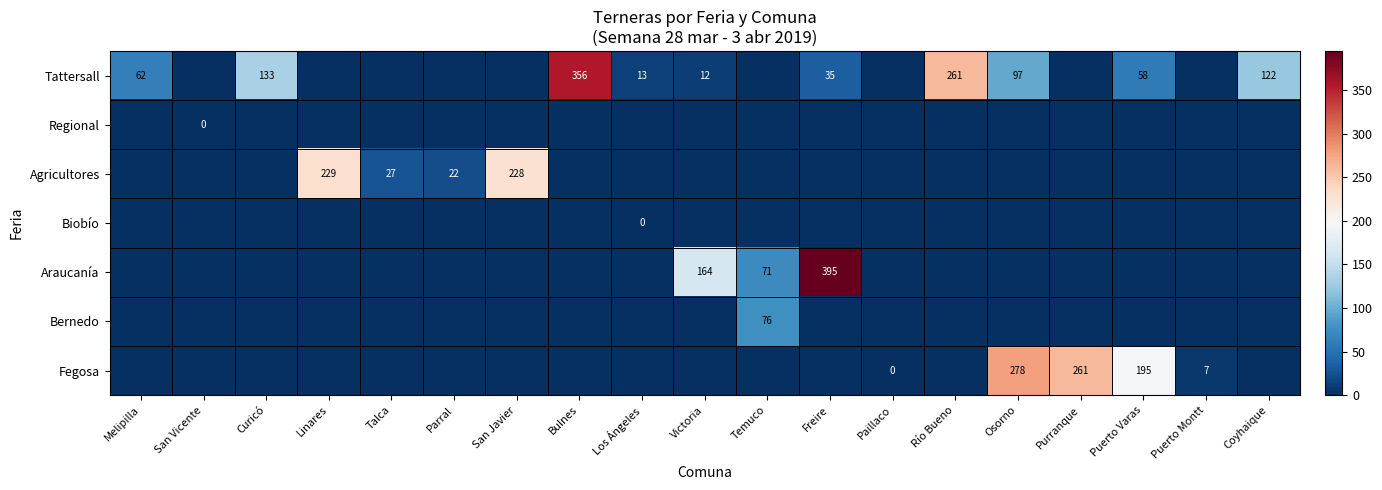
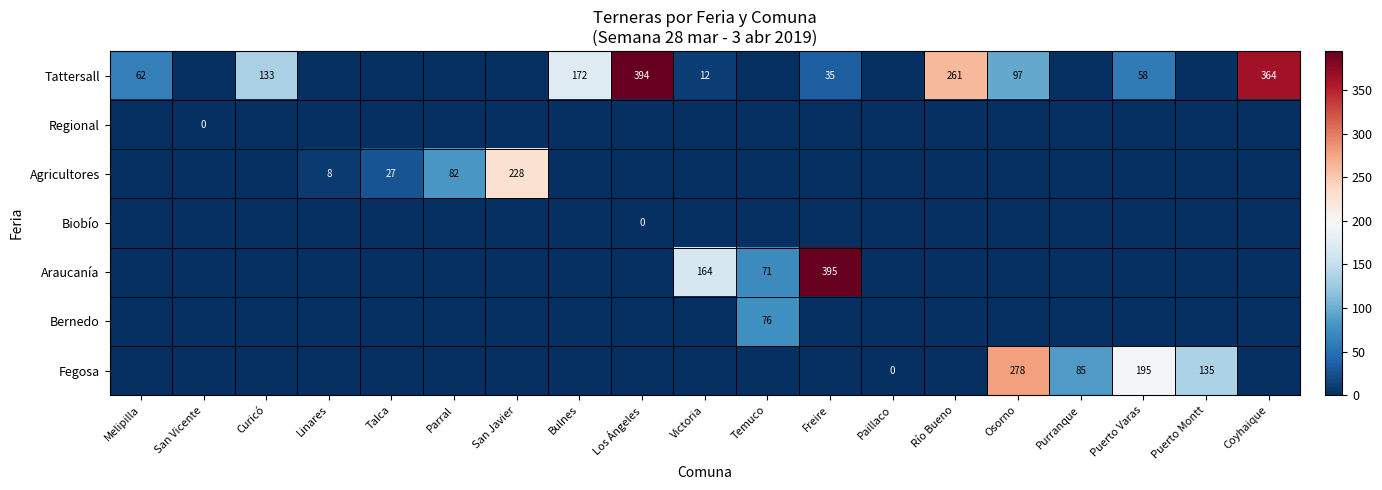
  {
    "Tattersall": {
      "Melipilla": 62,
      "Curicó": 133,
-     "Bulnes": 356,
-     "Los Ángeles": 13,
+     "Bulnes": 172,
+     "Los Ángeles": 394,
      "Victoria": 12,
      "Freire": 35,
      "Río Bueno": 261,
      "Osorno": 97,
      "Puerto Varas": 58,
-     "Coyhaique": 122
+     "Coyhaique": 364
    },
    "Regional": {
      "San Vicente": 0
    },
    "Agricultores": {
-     "Linares": 229,
+     "Linares": 8,
      "Talca": 27,
-     "Parral": 22,
+     "Parral": 82,
      "San Javier": 228
    },
    "Biobío": {
      "Los Ángeles": 0
    },
    "Araucanía": {
      "Victoria": 164,
      "Temuco": 71,
      "Freire": 395
    },
    "Bernedo": {
      "Temuco": 76
    },
    "Fegosa": {
      "Paillaco": 0,
      "Osorno": 278,
-     "Purranque": 261,
+     "Purranque": 85,
      "Puerto Varas": 195,
-     "Puerto Montt": 7
+     "Puerto Montt": 135
    }
  }
